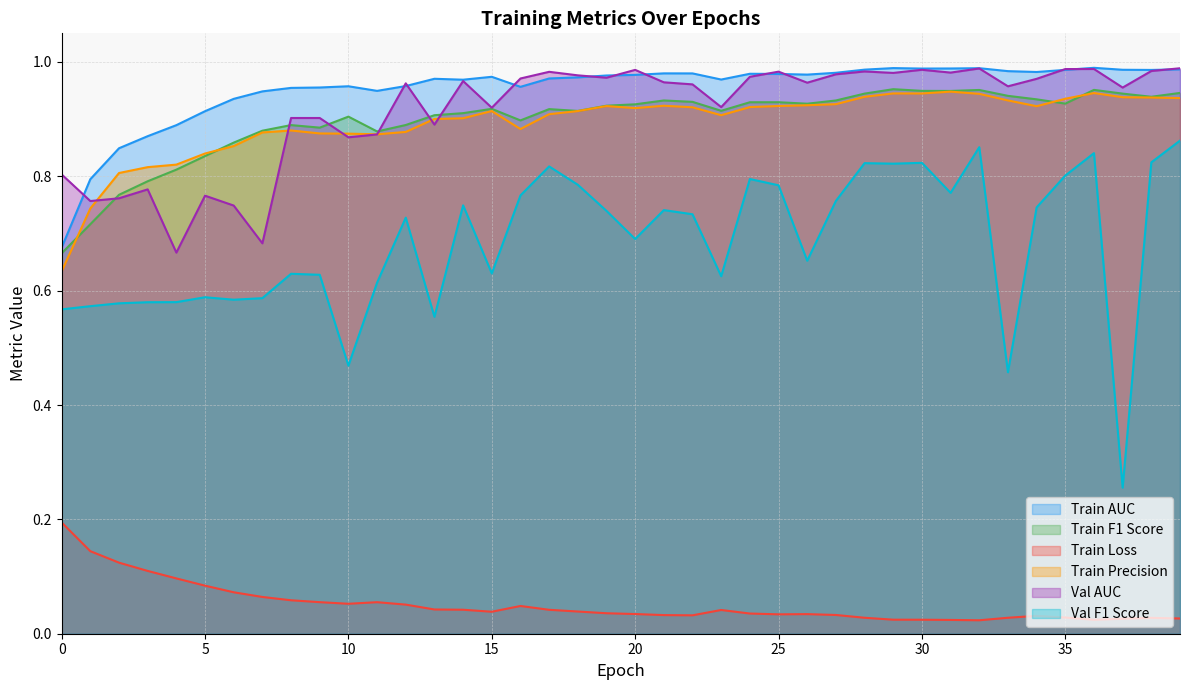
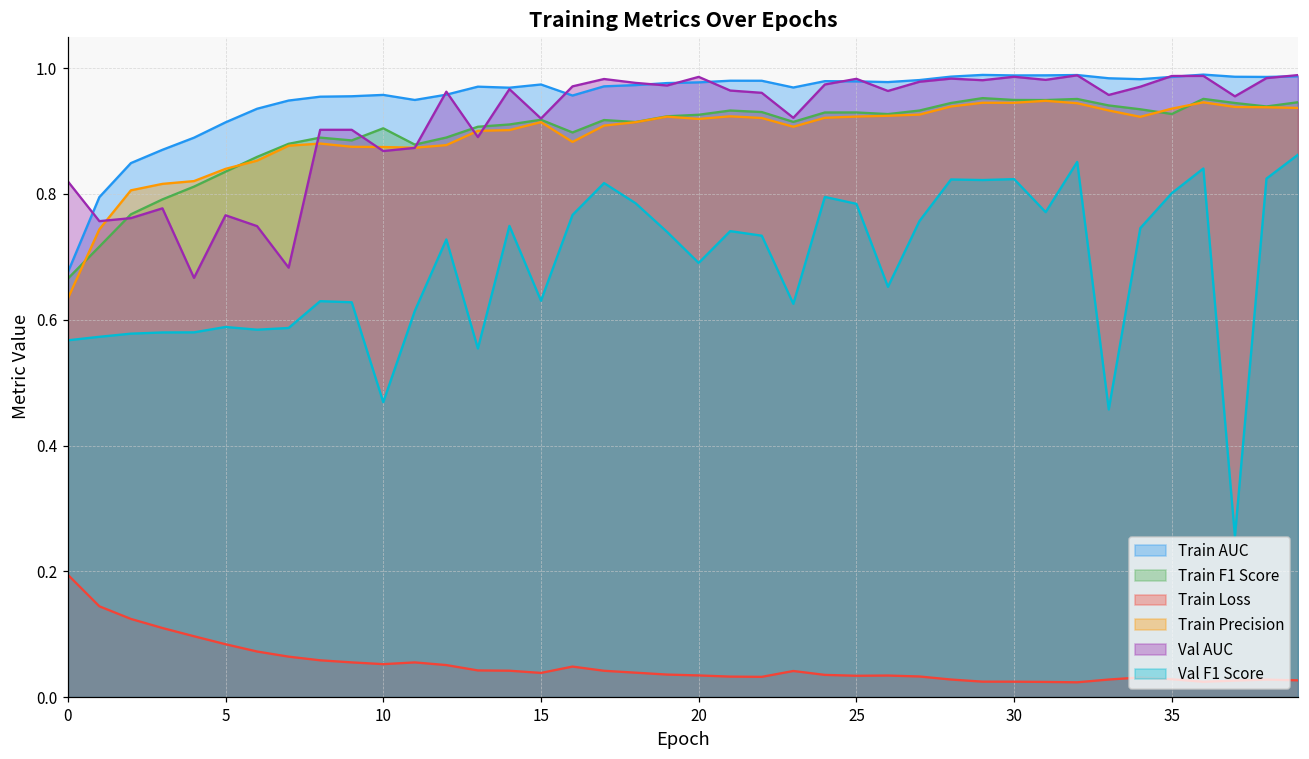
  {
    "Train F1 Score": {
      "0": 0.67,
      "5": 0.84,
      "10": 0.90,
      "20": 0.93,
      "25": 0.93,
      "30": 0.95,
      "35": 0.93
    },
    "Val AUC": {
-     "0": 0.80,
+     "0": 0.82,
      "5": 0.77,
      "10": 0.87,
      "20": 0.99
    }
  }
